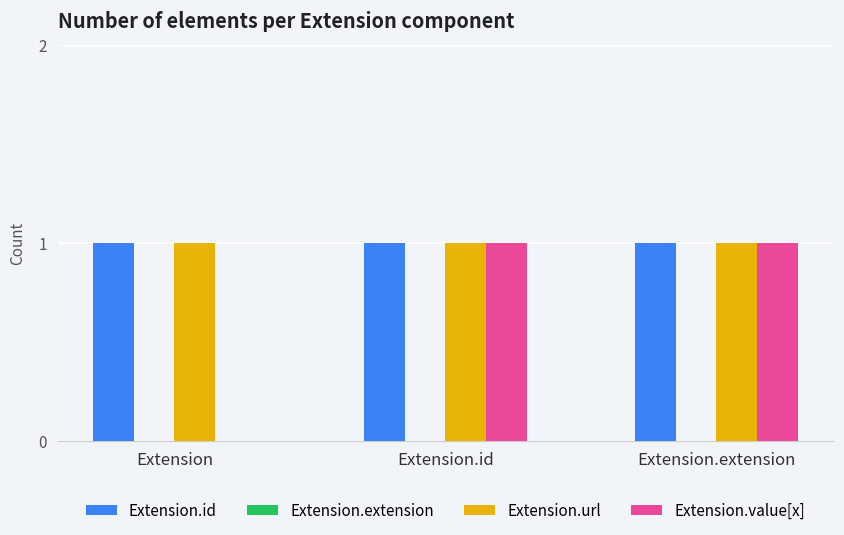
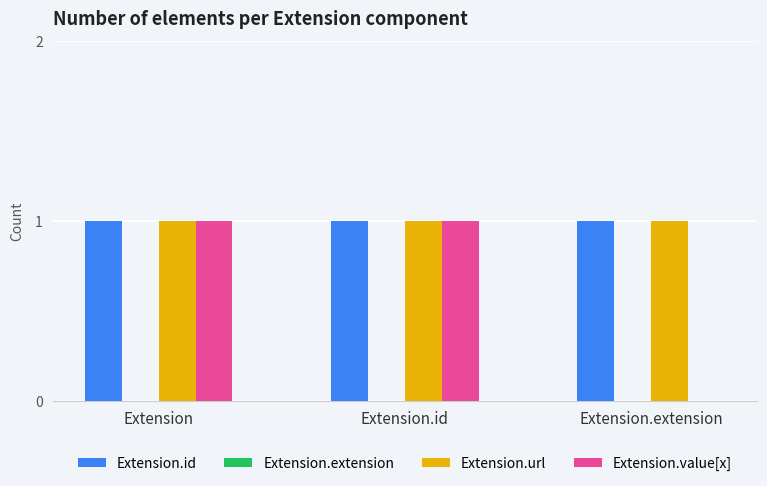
  {
    "Extension.id": {
      "Extension": 1,
      "Extension.id": 1,
      "Extension.extension": 1
    },
    "Extension.extension": {
      "Extension": 0,
      "Extension.id": 0,
      "Extension.extension": 0
    },
    "Extension.url": {
      "Extension": 1,
      "Extension.id": 1,
      "Extension.extension": 1
    },
    "Extension.value[x]": {
-     "Extension": 0,
+     "Extension": 1,
      "Extension.id": 1,
-     "Extension.extension": 1
+     "Extension.extension": 0
    }
  }
